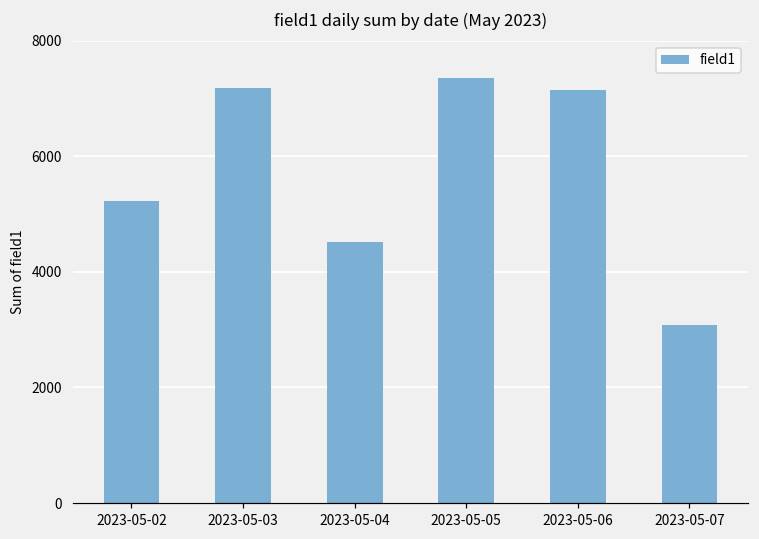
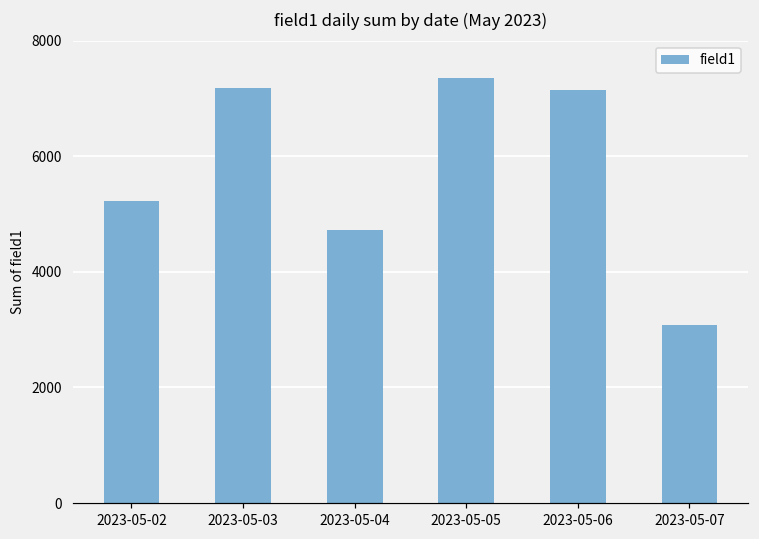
  {
    "2023-05-02": 5200,
    "2023-05-03": 7200,
-   "2023-05-04": 4500,
+   "2023-05-04": 4700,
    "2023-05-05": 7400,
    "2023-05-06": 7200,
    "2023-05-07": 3100
  }
